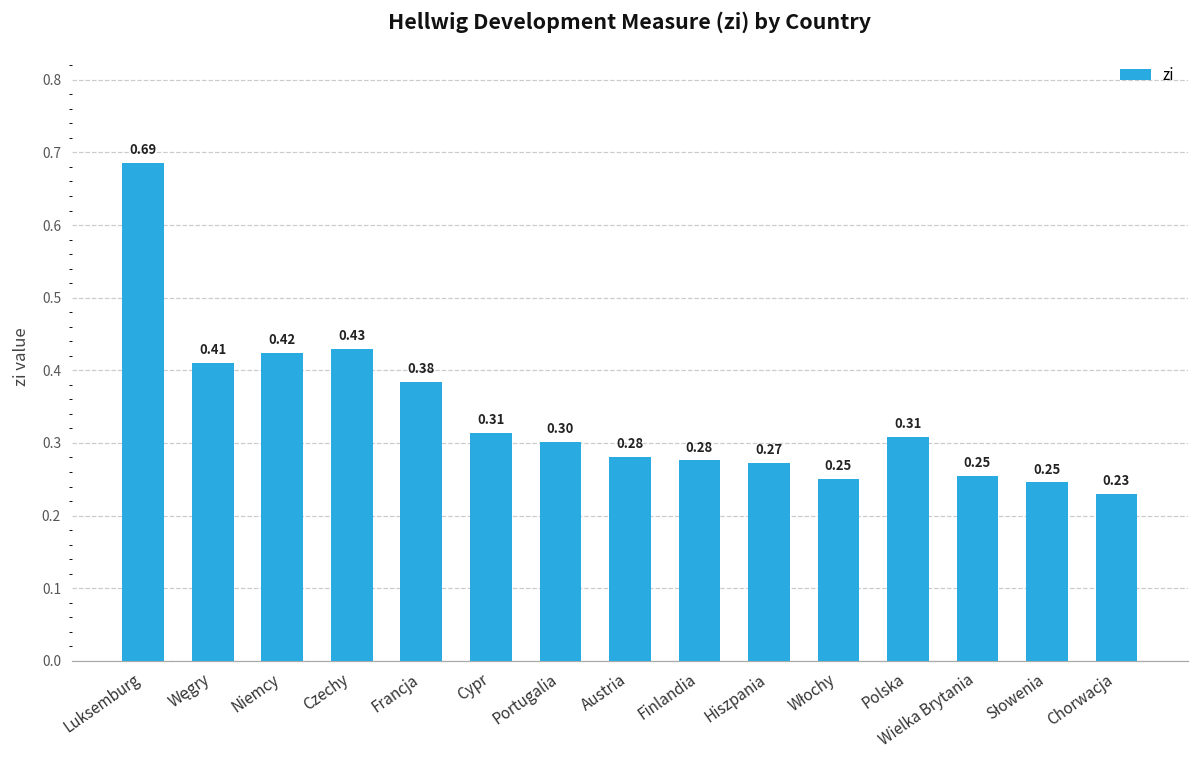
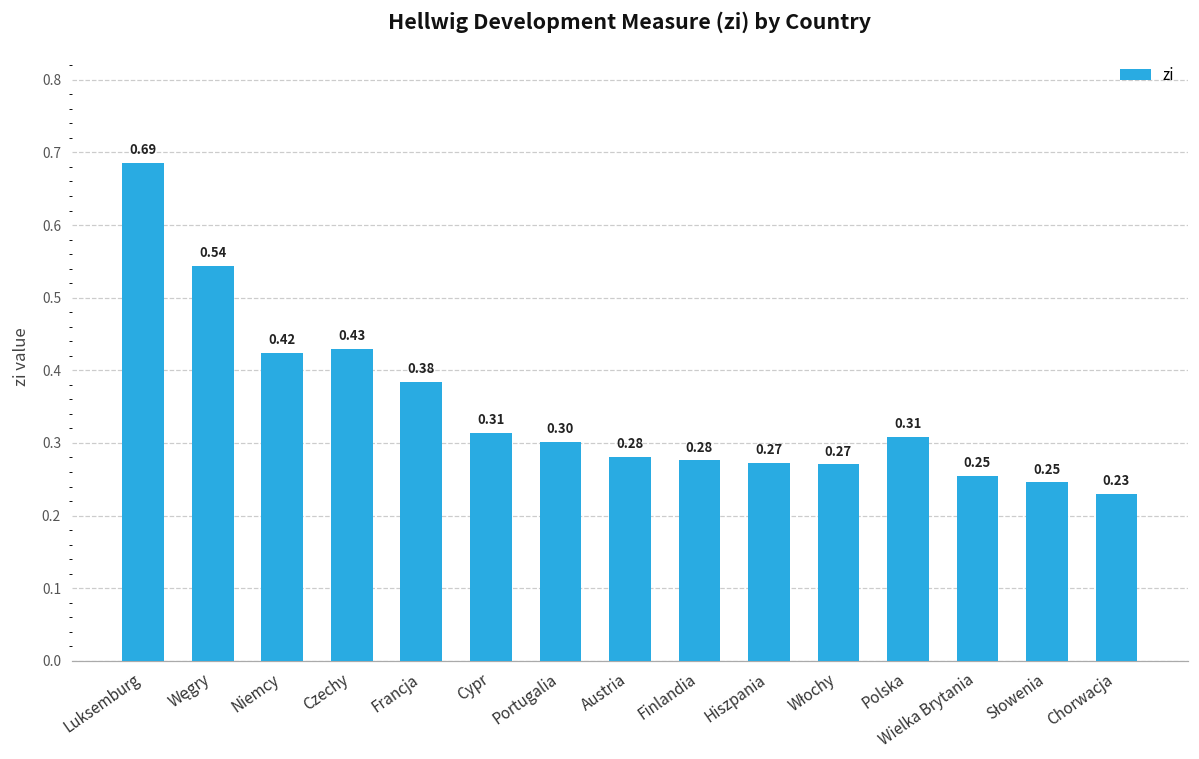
  {
    "Luksemburg": 0.69,
-   "Węgry": 0.41,
+   "Węgry": 0.54,
    "Niemcy": 0.42,
    "Czechy": 0.43,
    "Francja": 0.38,
    "Cypr": 0.31,
    "Portugalia": 0.30,
    "Austria": 0.28,
    "Finlandia": 0.28,
    "Hiszpania": 0.27,
-   "Włochy": 0.25,
+   "Włochy": 0.27,
    "Polska": 0.31,
    "Wielka Brytania": 0.25,
    "Słowenia": 0.25,
    "Chorwacja": 0.23
  }
